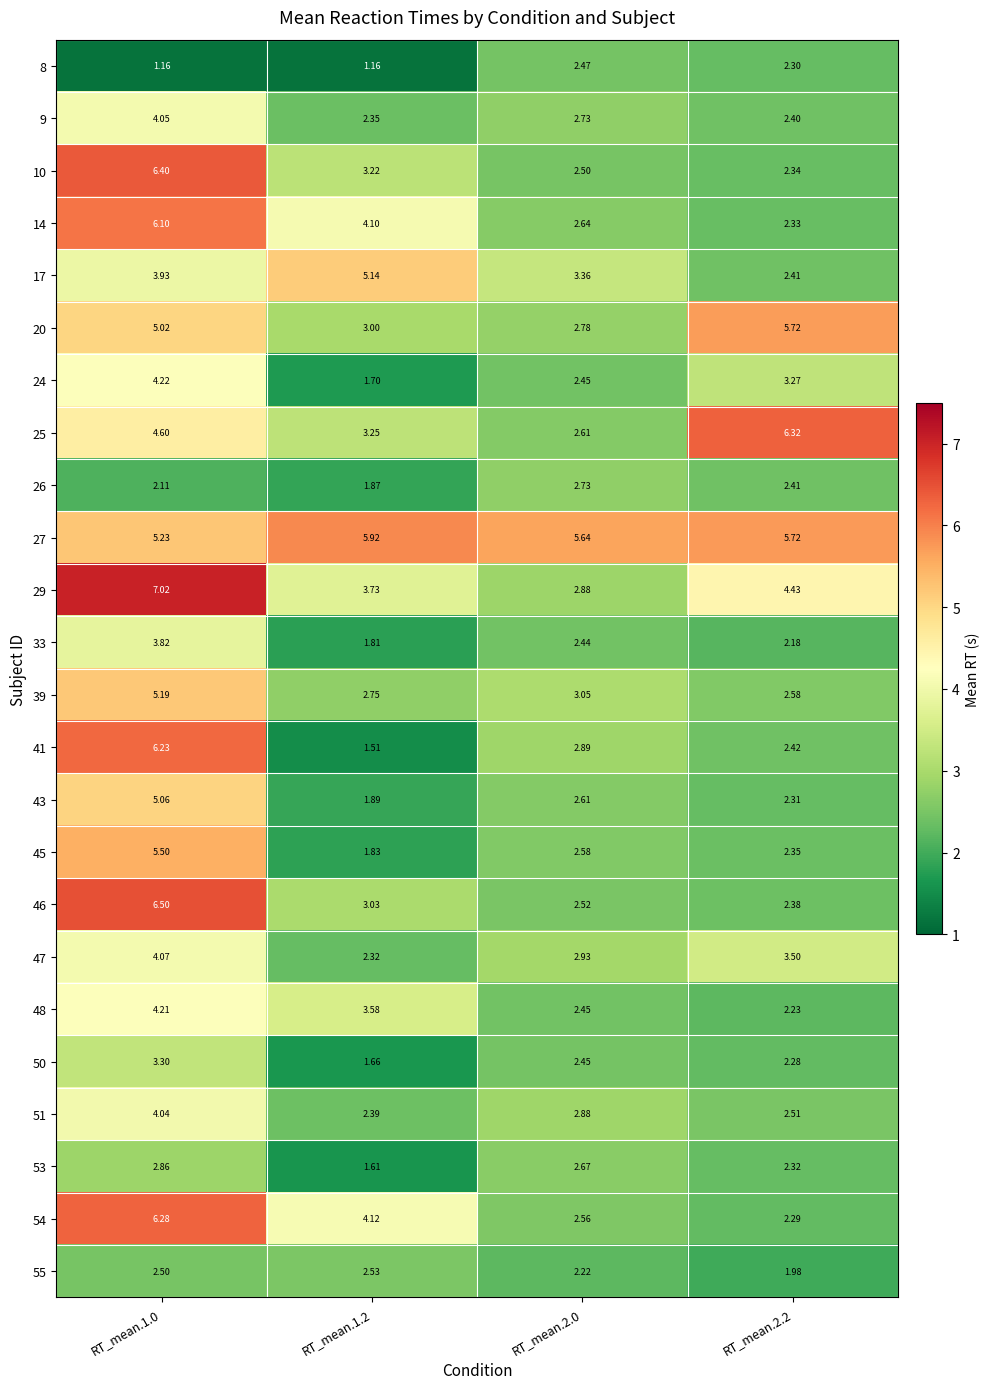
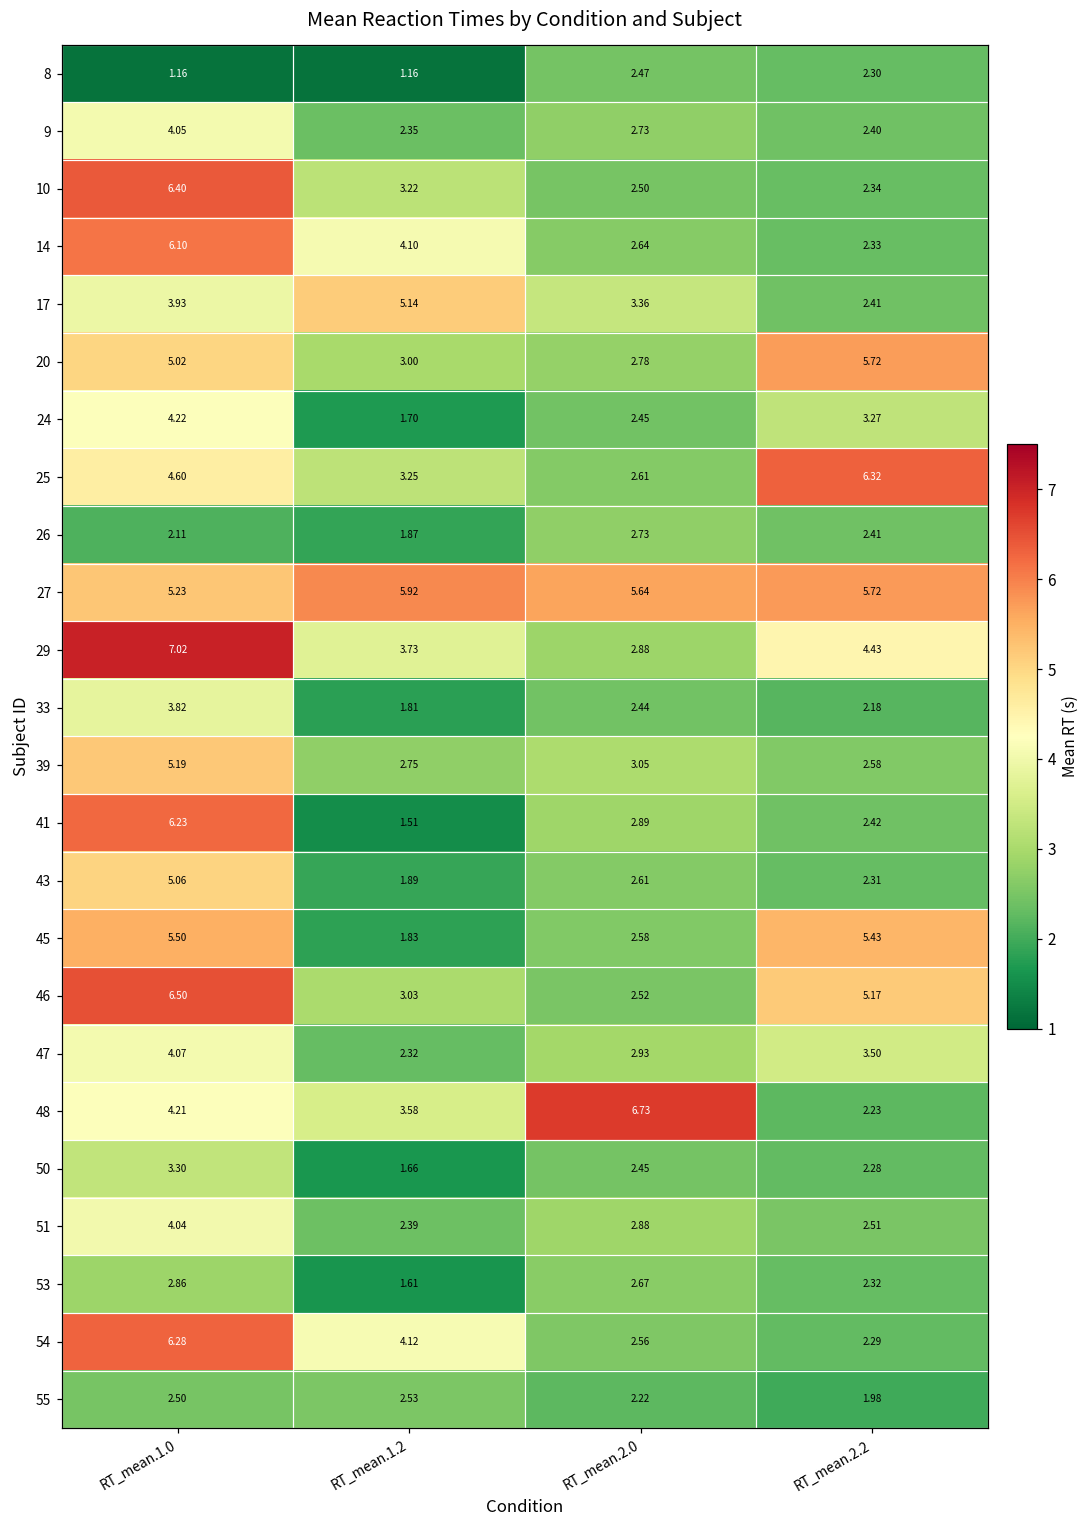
  {
    "8": {
      "RT_mean.1.0": 1.16,
      "RT_mean.1.2": 1.16,
      "RT_mean.2.0": 2.47,
      "RT_mean.2.2": 2.30
    },
    "9": {
      "RT_mean.1.0": 4.05,
      "RT_mean.1.2": 2.35,
      "RT_mean.2.0": 2.73,
      "RT_mean.2.2": 2.40
    },
    "10": {
      "RT_mean.1.0": 6.40,
      "RT_mean.1.2": 3.22,
      "RT_mean.2.0": 2.50,
      "RT_mean.2.2": 2.34
    },
    "14": {
      "RT_mean.1.0": 6.10,
      "RT_mean.1.2": 4.10,
      "RT_mean.2.0": 2.64,
      "RT_mean.2.2": 2.33
    },
    "17": {
      "RT_mean.1.0": 3.93,
      "RT_mean.1.2": 5.14,
      "RT_mean.2.0": 3.36,
      "RT_mean.2.2": 2.41
    },
    "20": {
      "RT_mean.1.0": 5.02,
      "RT_mean.1.2": 3.00,
      "RT_mean.2.0": 2.78,
      "RT_mean.2.2": 5.72
    },
    "24": {
      "RT_mean.1.0": 4.22,
      "RT_mean.1.2": 1.70,
      "RT_mean.2.0": 2.45,
      "RT_mean.2.2": 3.27
    },
    "25": {
      "RT_mean.1.0": 4.60,
      "RT_mean.1.2": 3.25,
      "RT_mean.2.0": 2.61,
      "RT_mean.2.2": 6.32
    },
    "26": {
      "RT_mean.1.0": 2.11,
      "RT_mean.1.2": 1.87,
      "RT_mean.2.0": 2.73,
      "RT_mean.2.2": 2.41
    },
    "27": {
      "RT_mean.1.0": 5.23,
      "RT_mean.1.2": 5.92,
      "RT_mean.2.0": 5.64,
      "RT_mean.2.2": 5.72
    },
    "29": {
      "RT_mean.1.0": 7.02,
      "RT_mean.1.2": 3.73,
      "RT_mean.2.0": 2.88,
      "RT_mean.2.2": 4.43
    },
    "33": {
      "RT_mean.1.0": 3.82,
      "RT_mean.1.2": 1.81,
      "RT_mean.2.0": 2.44,
      "RT_mean.2.2": 2.18
    },
    "39": {
      "RT_mean.1.0": 5.19,
      "RT_mean.1.2": 2.75,
      "RT_mean.2.0": 3.05,
      "RT_mean.2.2": 2.58
    },
    "41": {
      "RT_mean.1.0": 6.23,
      "RT_mean.1.2": 1.51,
      "RT_mean.2.0": 2.89,
      "RT_mean.2.2": 2.42
    },
    "43": {
      "RT_mean.1.0": 5.06,
      "RT_mean.1.2": 1.89,
      "RT_mean.2.0": 2.61,
      "RT_mean.2.2": 2.31
    },
    "45": {
      "RT_mean.1.0": 5.50,
      "RT_mean.1.2": 1.83,
      "RT_mean.2.0": 2.58,
-     "RT_mean.2.2": 2.35
+     "RT_mean.2.2": 5.43
    },
    "46": {
      "RT_mean.1.0": 6.50,
      "RT_mean.1.2": 3.03,
      "RT_mean.2.0": 2.52,
-     "RT_mean.2.2": 2.38
+     "RT_mean.2.2": 5.17
    },
    "47": {
      "RT_mean.1.0": 4.07,
      "RT_mean.1.2": 2.32,
      "RT_mean.2.0": 2.93,
      "RT_mean.2.2": 3.50
    },
    "48": {
      "RT_mean.1.0": 4.21,
      "RT_mean.1.2": 3.58,
-     "RT_mean.2.0": 2.45,
+     "RT_mean.2.0": 6.73,
      "RT_mean.2.2": 2.23
    },
    "50": {
      "RT_mean.1.0": 3.30,
      "RT_mean.1.2": 1.66,
      "RT_mean.2.0": 2.45,
      "RT_mean.2.2": 2.28
    },
    "51": {
      "RT_mean.1.0": 4.04,
      "RT_mean.1.2": 2.39,
      "RT_mean.2.0": 2.88,
      "RT_mean.2.2": 2.51
    },
    "53": {
      "RT_mean.1.0": 2.86,
      "RT_mean.1.2": 1.61,
      "RT_mean.2.0": 2.67,
      "RT_mean.2.2": 2.32
    },
    "54": {
      "RT_mean.1.0": 6.28,
      "RT_mean.1.2": 4.12,
      "RT_mean.2.0": 2.56,
      "RT_mean.2.2": 2.29
    },
    "55": {
      "RT_mean.1.0": 2.50,
      "RT_mean.1.2": 2.53,
      "RT_mean.2.0": 2.22,
      "RT_mean.2.2": 1.98
    }
  }
